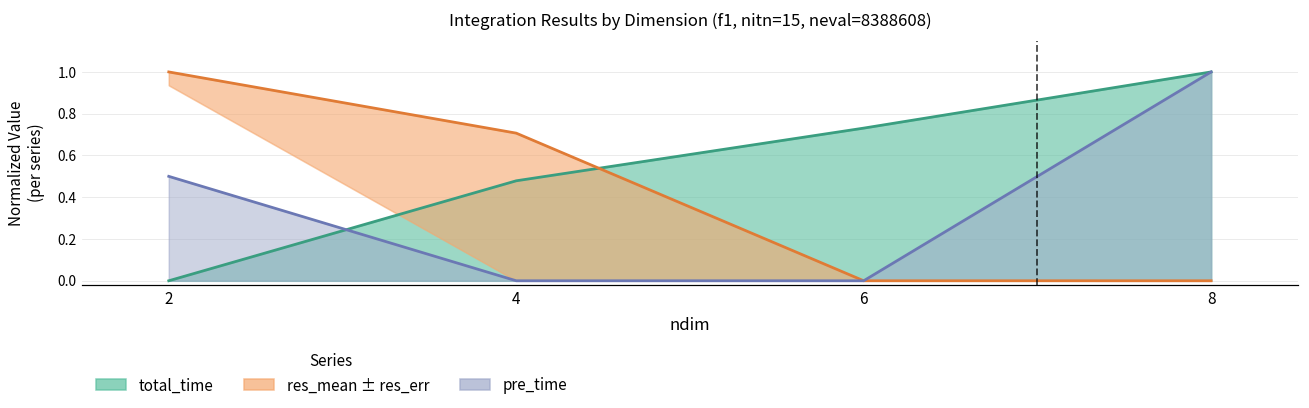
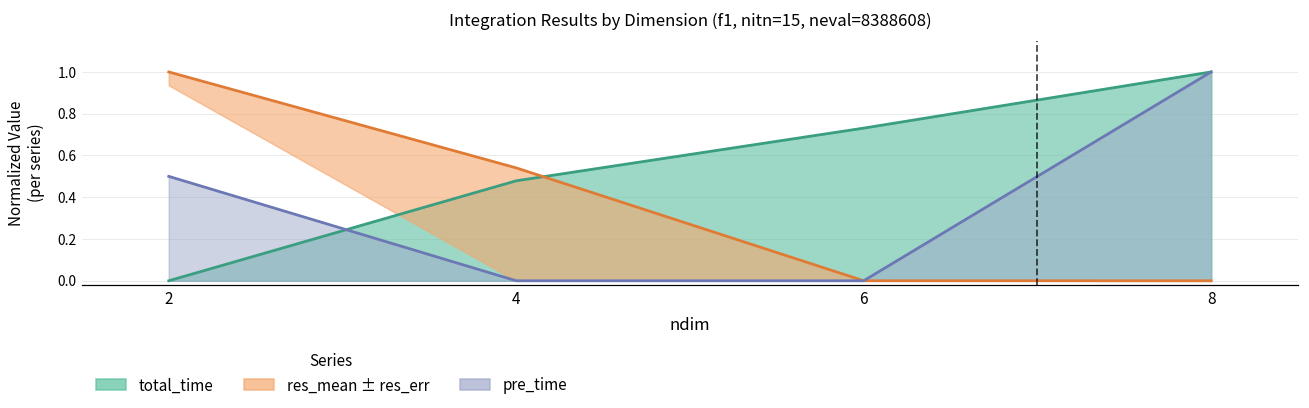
  {
    "total_time": {
      "2": 0.00,
      "4": 0.48,
      "6": 0.73
    },
    "res_mean ± res_err": {
      "2": 1.00,
-     "4": 0.71,
+     "4": 0.54,
      "8": 0.00
    },
    "pre_time": {
      "2": 0.50,
      "4": 0.00
    }
  }
